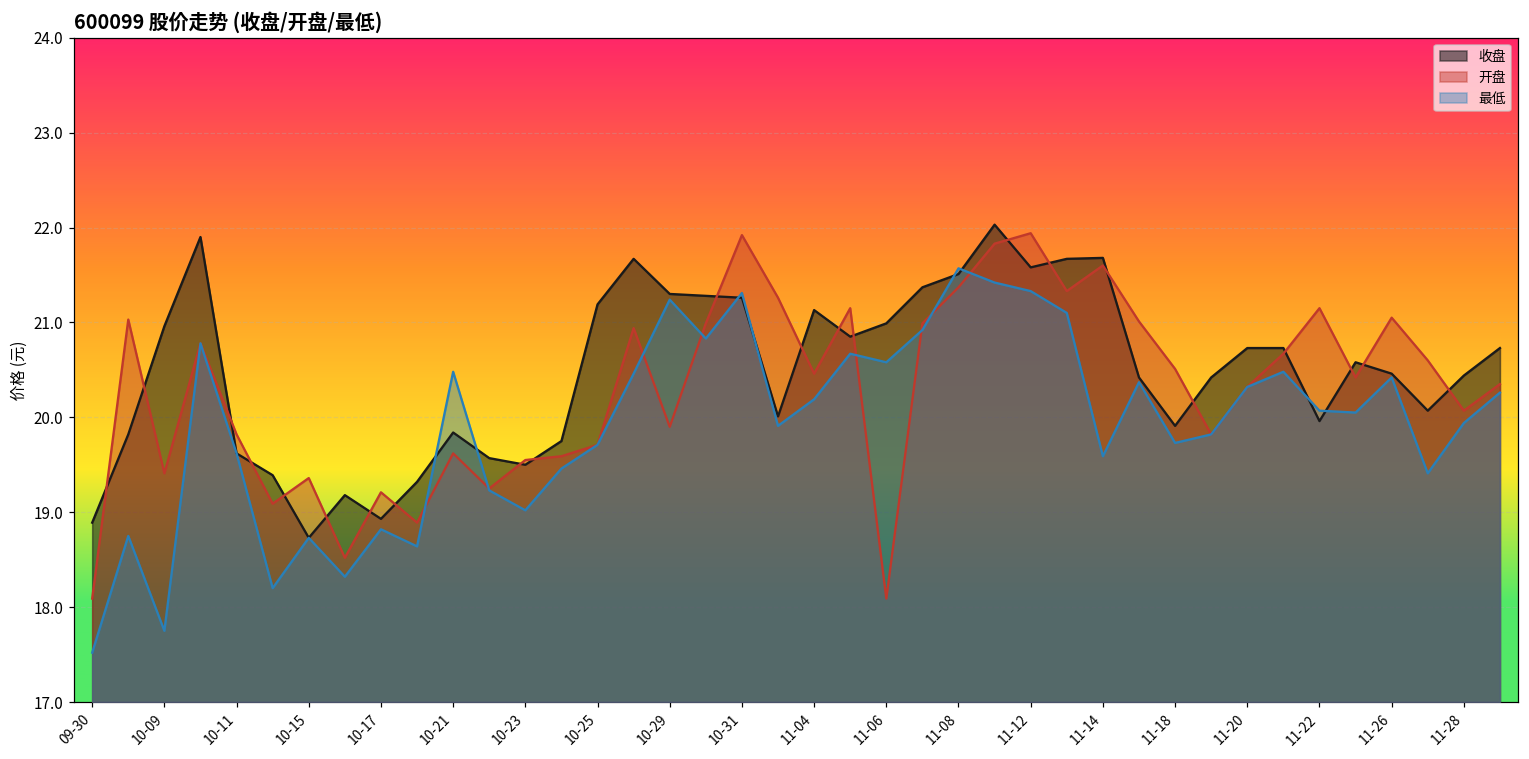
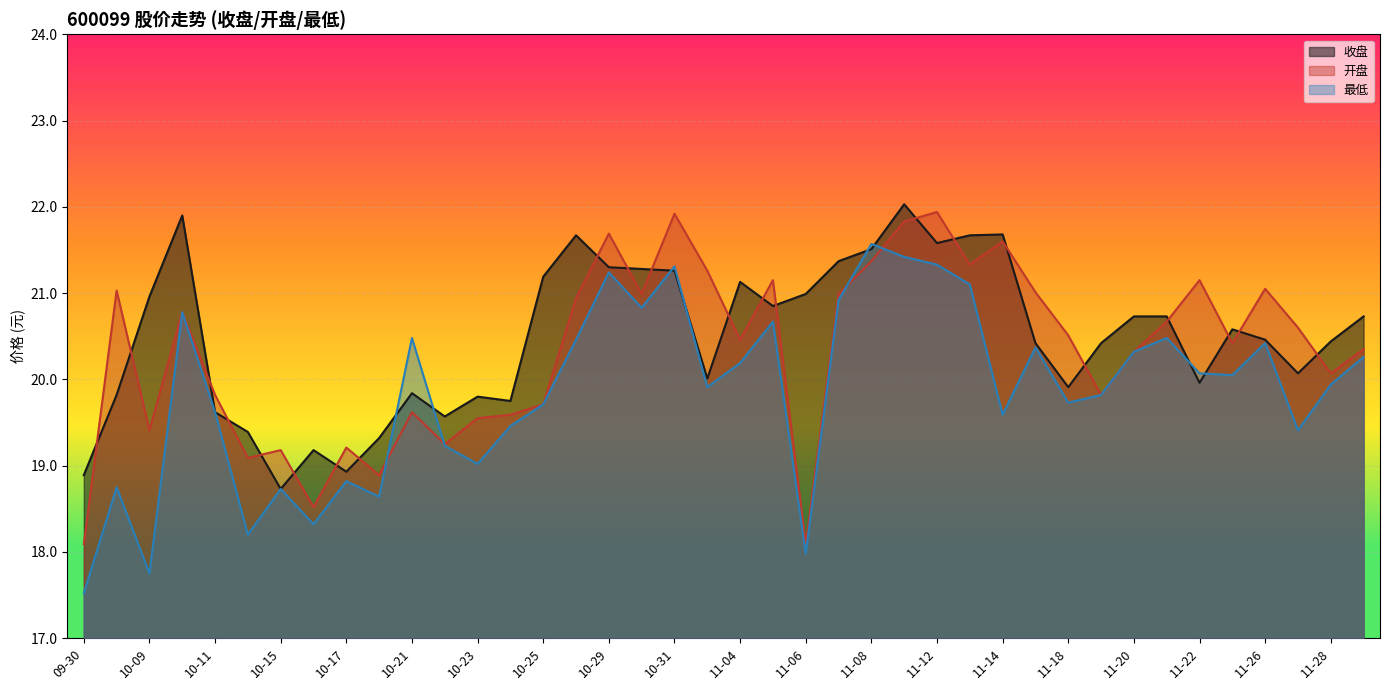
  {
    "收盘": {
      "09-30": 18.9,
      "10-09": 21.0,
      "10-17": 18.9,
      "10-21": 19.8,
-     "10-23": 19.5,
+     "10-23": 19.8,
      "10-25": 21.2,
      "10-29": 21.3,
      "10-31": 21.3,
      "11-04": 21.1,
      "11-06": 21.0,
      "11-08": 21.5,
      "11-12": 21.6,
      "11-14": 21.7,
      "11-18": 19.9,
      "11-20": 20.7,
      "11-22": 20.0,
      "11-26": 20.5,
      "11-28": 20.4
    },
    "开盘": {
      "09-30": 18.1,
      "10-09": 19.4,
      "10-11": 19.8,
-     "10-15": 19.4,
+     "10-15": 19.2,
      "10-17": 19.2,
      "10-21": 19.6,
      "10-23": 19.6,
-     "10-29": 19.9,
+     "10-29": 21.7,
      "10-31": 21.9,
      "11-04": 20.5,
      "11-06": 18.1,
      "11-08": 21.4,
      "11-12": 21.9,
      "11-14": 21.6,
      "11-18": 20.5,
      "11-22": 21.2,
      "11-26": 21.1,
      "11-28": 20.1
    },
    "最低": {
      "09-30": 17.5,
      "10-09": 17.8,
      "10-17": 18.8,
      "10-21": 20.5,
      "10-23": 19.0,
      "10-29": 21.2,
      "10-31": 21.3,
      "11-04": 20.2,
-     "11-06": 20.6,
+     "11-06": 18.0,
      "11-08": 21.6,
      "11-12": 21.3,
      "11-14": 19.6,
      "11-18": 19.7,
      "11-22": 20.1,
      "11-26": 20.4,
      "11-28": 19.9
    }
  }
